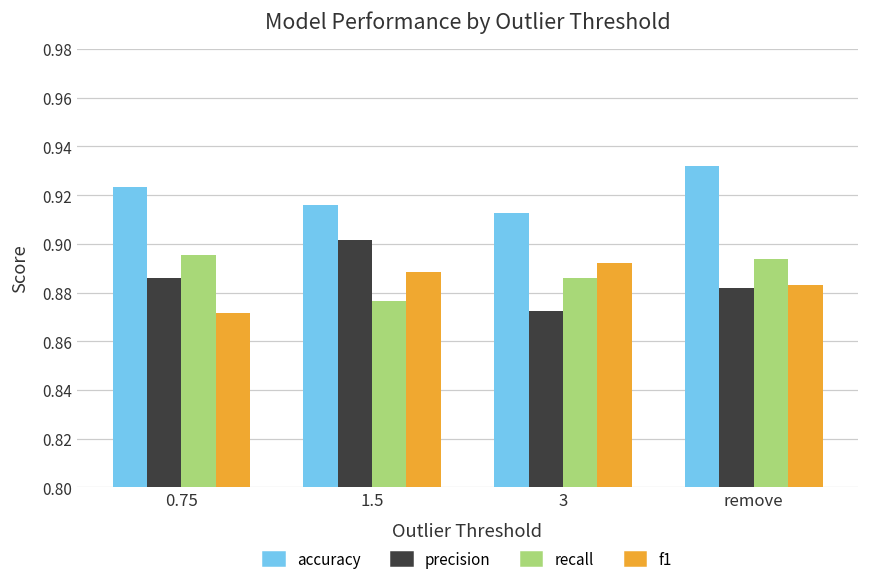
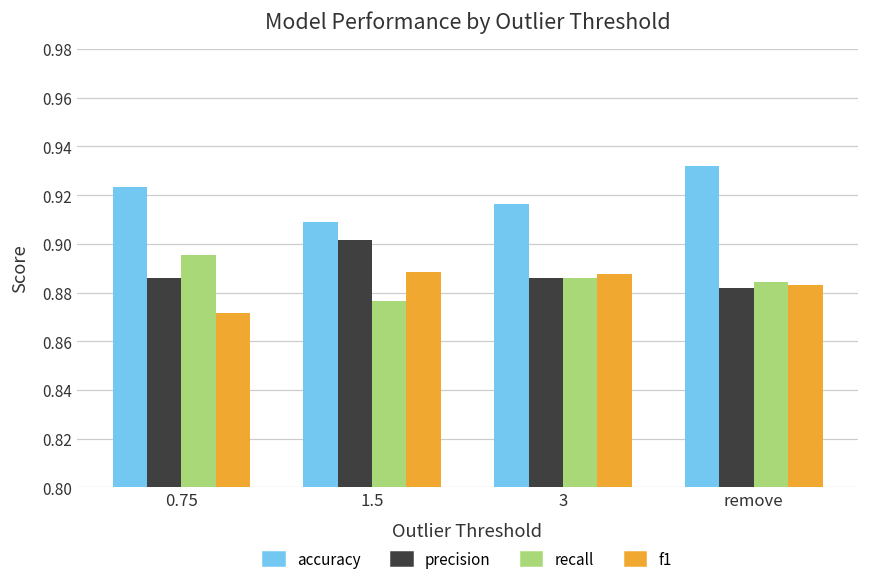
  {
    "accuracy": {
      "0.75": 0.923,
-     "1.5": 0.916,
-     "3": 0.913,
+     "1.5": 0.909,
+     "3": 0.916,
      "remove": 0.932
    },
    "precision": {
      "0.75": 0.886,
      "1.5": 0.902,
-     "3": 0.872,
+     "3": 0.886,
      "remove": 0.882
    },
    "recall": {
      "0.75": 0.895,
      "1.5": 0.876,
      "3": 0.886,
-     "remove": 0.894
+     "remove": 0.884
    },
    "f1": {
      "0.75": 0.872,
      "1.5": 0.889,
-     "3": 0.892,
+     "3": 0.888,
      "remove": 0.883
    }
  }
